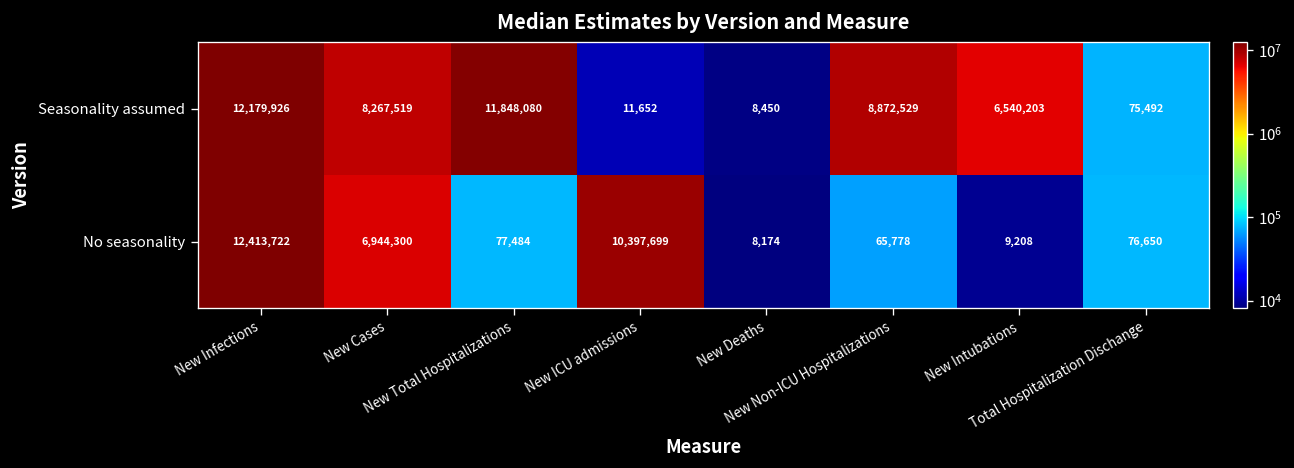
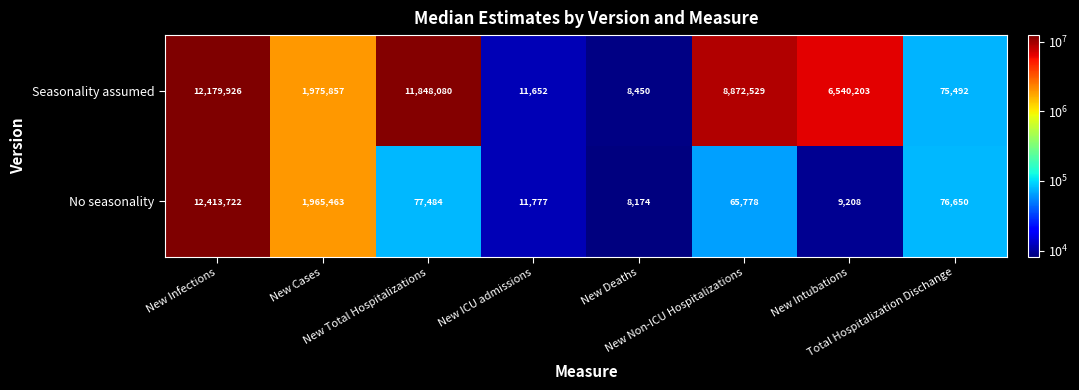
  {
    "Seasonality assumed": {
      "New Infections": "12,179,926",
-     "New Cases": "8,267,519",
+     "New Cases": "1,975,857",
      "New Total Hospitalizations": "11,848,080",
      "New ICU admissions": "11,652",
      "New Deaths": "8,450",
      "New Non-ICU Hospitalizations": "8,872,529",
      "New Intubations": "6,540,203",
      "Total Hospitalization Dischange": "75,492"
    },
    "No seasonality": {
      "New Infections": "12,413,722",
-     "New Cases": "6,944,300",
+     "New Cases": "1,965,463",
      "New Total Hospitalizations": "77,484",
-     "New ICU admissions": "10,397,699",
+     "New ICU admissions": "11,777",
      "New Deaths": "8,174",
      "New Non-ICU Hospitalizations": "65,778",
      "New Intubations": "9,208",
      "Total Hospitalization Dischange": "76,650"
    }
  }
